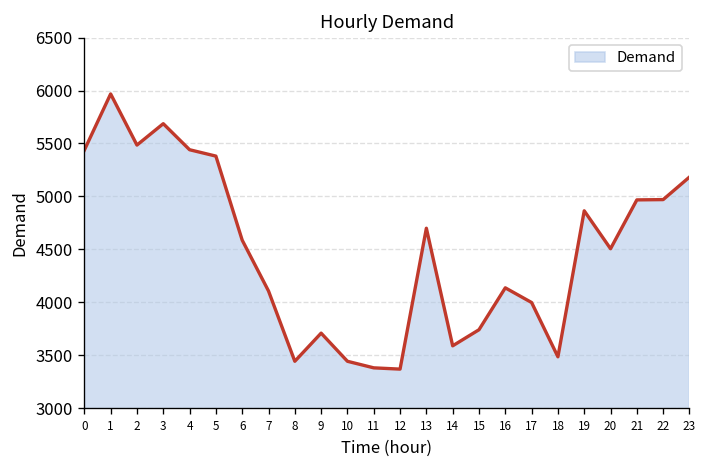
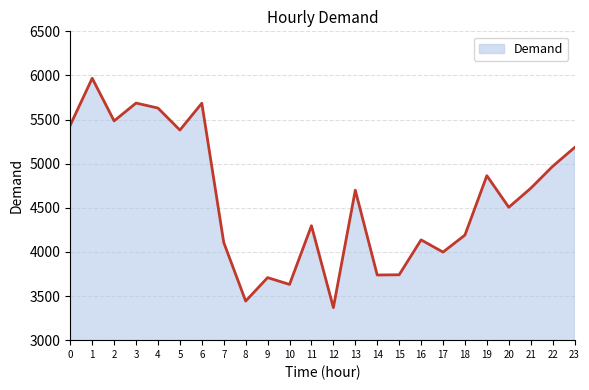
  {
    "0": 5400,
    "1": 6000,
    "2": 5500,
    "3": 5700,
-   "4": 5400,
+   "4": 5600,
    "5": 5400,
-   "6": 4600,
+   "6": 5700,
    "7": 4100,
    "8": 3400,
    "9": 3700,
-   "10": 3400,
-   "11": 3400,
+   "10": 3600,
+   "11": 4300,
    "12": 3400,
    "13": 4700,
-   "14": 3600,
+   "14": 3700,
    "15": 3700,
    "16": 4100,
    "17": 4000,
-   "18": 3500,
+   "18": 4200,
    "19": 4900,
    "20": 4500,
-   "21": 5000,
+   "21": 4700,
    "22": 5000,
    "23": 5200
  }
